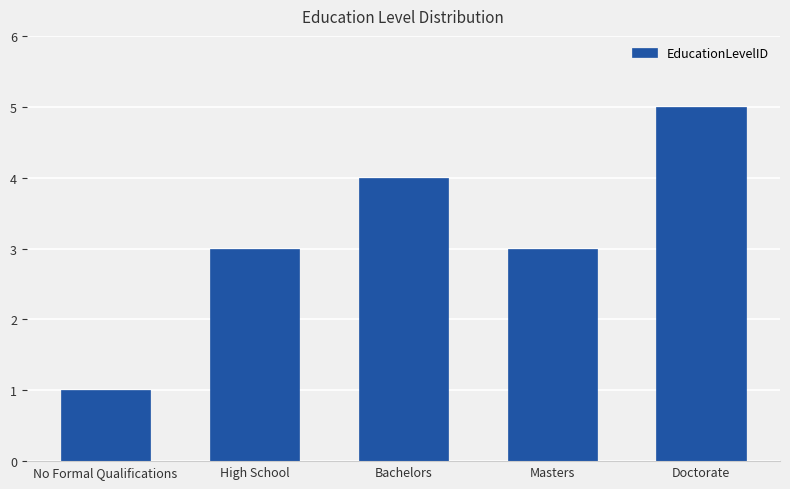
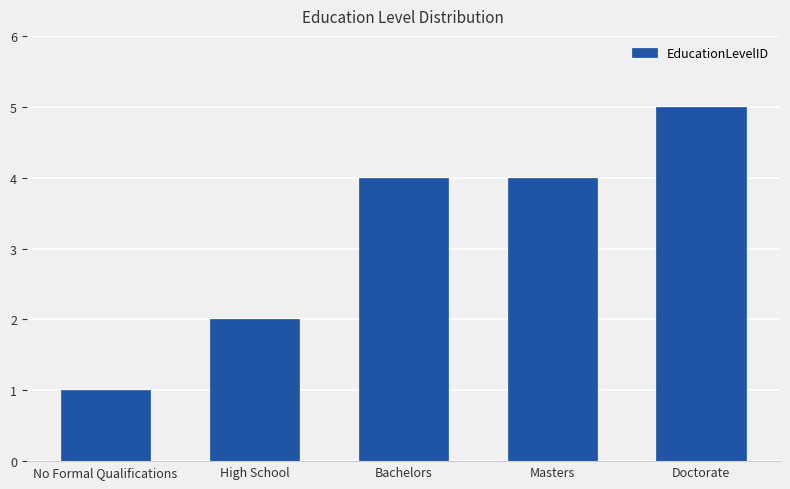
  {
    "No Formal Qualifications": 1,
-   "High School": 3,
+   "High School": 2,
    "Bachelors": 4,
-   "Masters": 3,
+   "Masters": 4,
    "Doctorate": 5
  }
